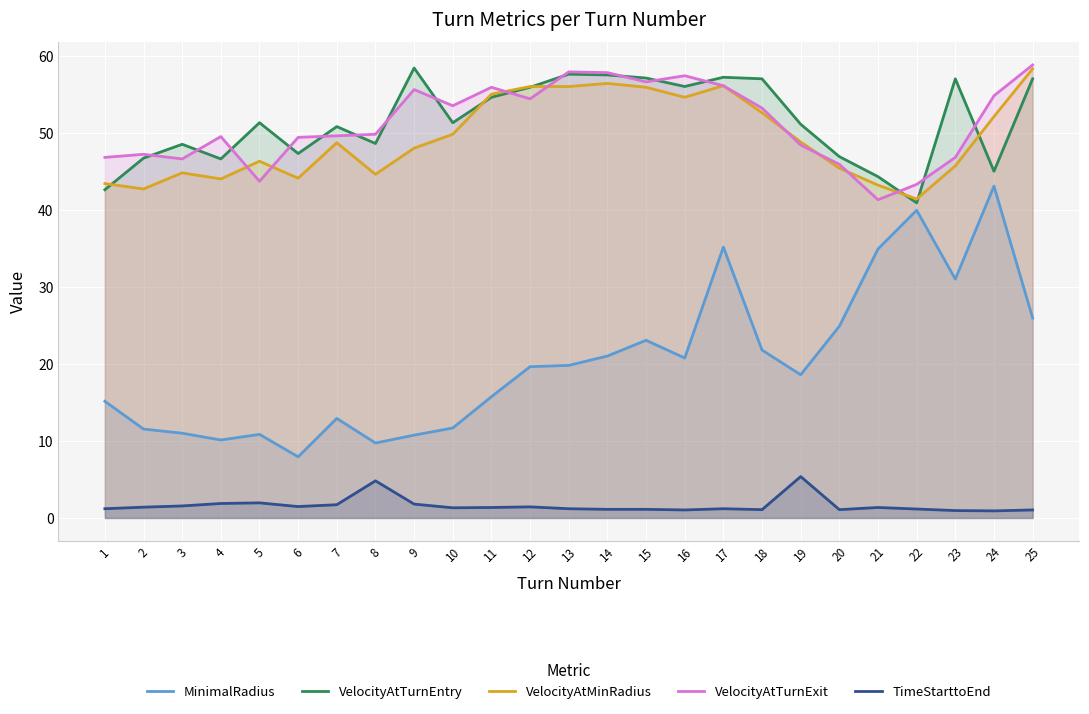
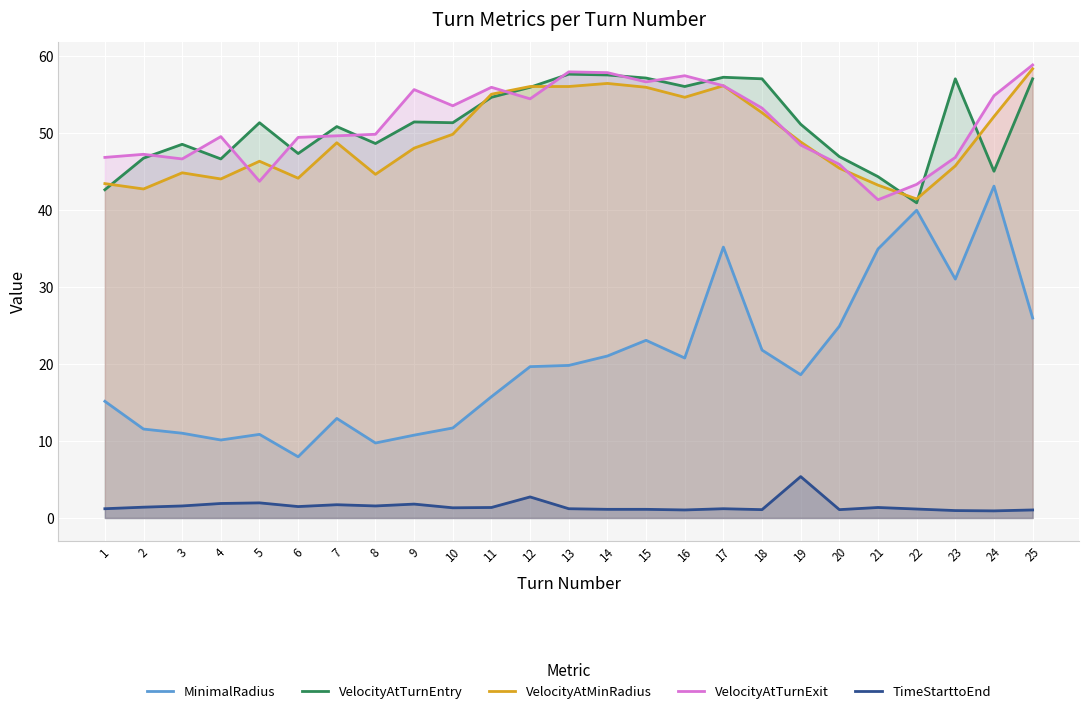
  {
    "MinimalRadius": {
      "1": 15,
      "2": 12,
      "3": 11,
      "4": 10,
      "5": 11,
      "6": 8,
      "7": 13,
      "8": 10,
      "9": 11,
      "10": 12,
      "11": 16,
      "12": 20,
      "13": 20,
      "14": 21,
      "15": 23,
      "16": 21,
      "17": 35,
      "18": 22,
      "19": 19,
      "20": 25,
      "21": 35,
      "22": 40,
      "23": 31,
      "24": 43,
      "25": 26
    },
    "VelocityAtTurnEntry": {
      "1": 43,
      "2": 47,
      "3": 49,
      "4": 47,
      "5": 51,
      "6": 47,
      "7": 51,
      "8": 49,
-     "9": 58,
+     "9": 51,
      "10": 51,
      "11": 55,
      "15": 57,
      "16": 56,
      "17": 57,
      "18": 57,
      "19": 51,
      "20": 47,
      "21": 44,
      "22": 41,
      "23": 57,
      "24": 45,
      "25": 57
    },
    "VelocityAtMinRadius": {
      "1": 43,
      "2": 43,
      "3": 45,
      "4": 44,
      "5": 46,
      "6": 44,
      "7": 49,
      "8": 45,
      "9": 48,
      "10": 50,
      "11": 55,
      "13": 56,
      "14": 56,
      "15": 56,
      "16": 55,
      "18": 53,
      "19": 49,
      "20": 45,
      "21": 43,
      "22": 41,
      "23": 46,
      "24": 52,
      "25": 58
    },
    "VelocityAtTurnExit": {
      "1": 47,
      "2": 47,
      "3": 47,
      "4": 50,
      "5": 44,
      "6": 49,
      "7": 50,
      "8": 50,
      "9": 56,
      "10": 54,
      "11": 56,
      "12": 54,
      "15": 57,
      "16": 57,
      "18": 53,
      "19": 48,
      "20": 46,
      "21": 41,
      "22": 43,
      "23": 47,
      "24": 55,
      "25": 59
    },
    "TimeStarttoEnd": {
      "1": 1,
      "2": 1,
      "3": 2,
      "4": 2,
      "5": 2,
      "6": 1,
      "7": 2,
-     "8": 5,
+     "8": 2,
      "9": 2,
      "10": 1,
      "11": 1,
-     "12": 1,
+     "12": 3,
      "13": 1,
      "14": 1,
      "15": 1,
      "16": 1,
      "17": 1,
      "18": 1,
      "19": 5,
      "20": 1,
      "21": 1,
      "22": 1,
      "23": 1,
      "24": 1,
      "25": 1
    }
  }
